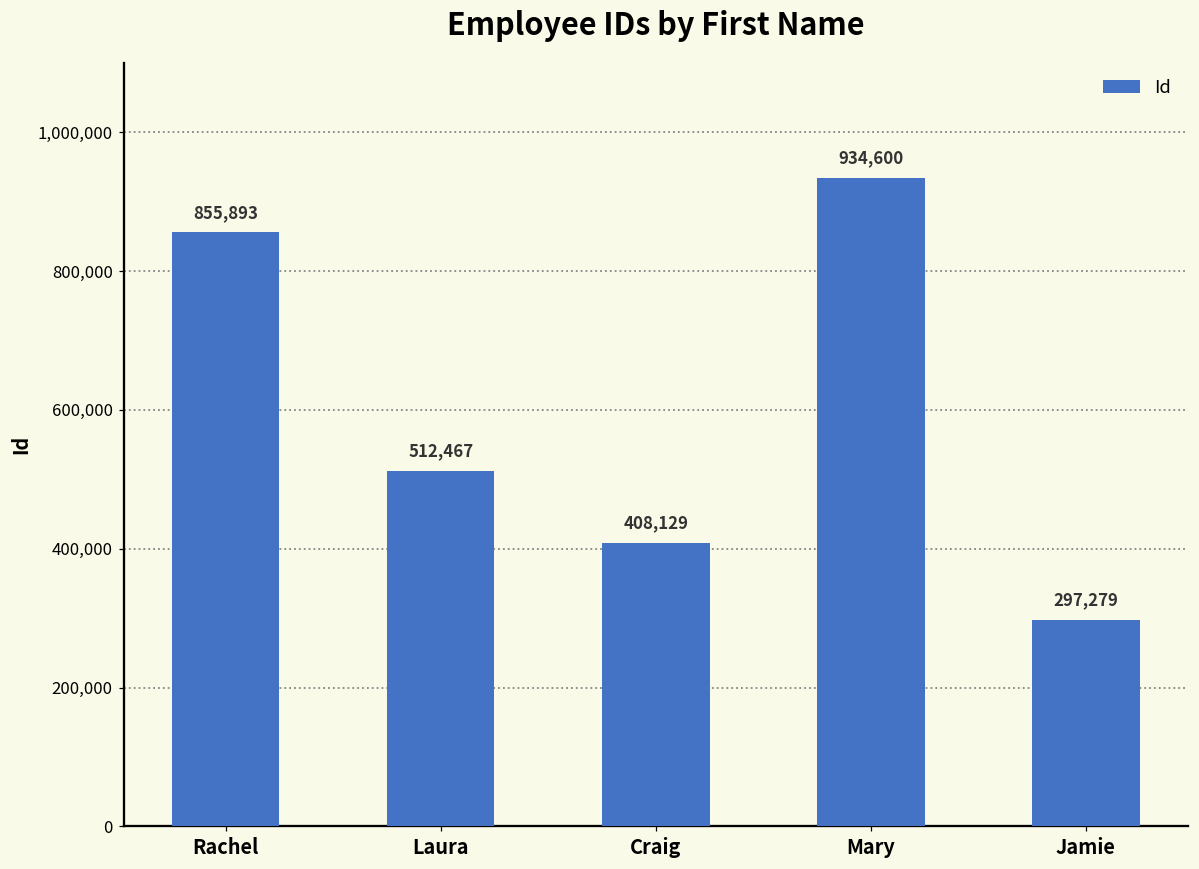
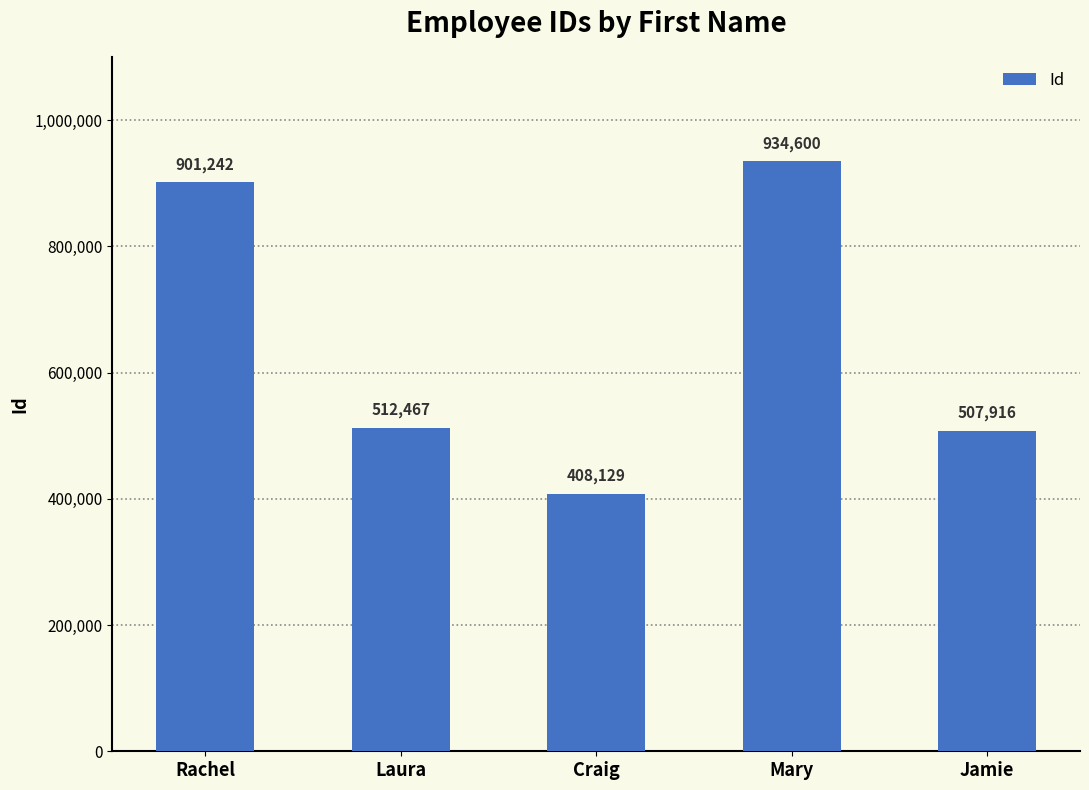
  {
-   "Rachel": "855,893",
+   "Rachel": "901,242",
    "Laura": "512,467",
    "Craig": "408,129",
    "Mary": "934,600",
-   "Jamie": "297,279"
+   "Jamie": "507,916"
  }
